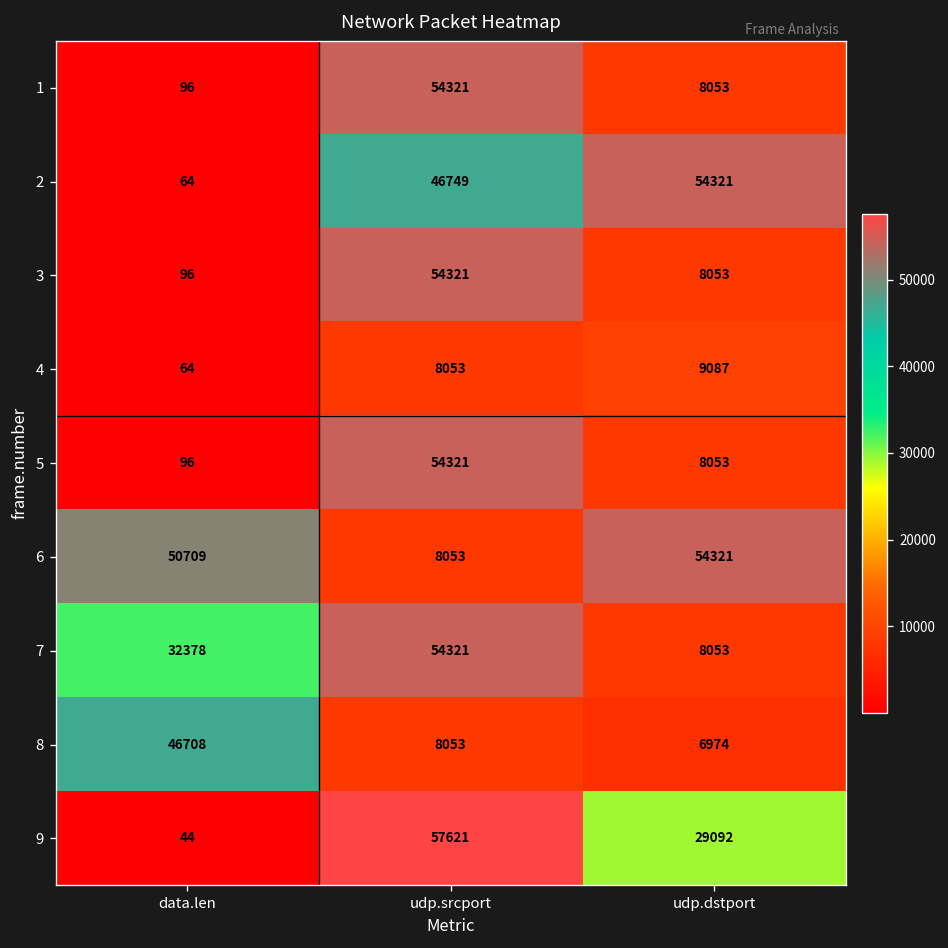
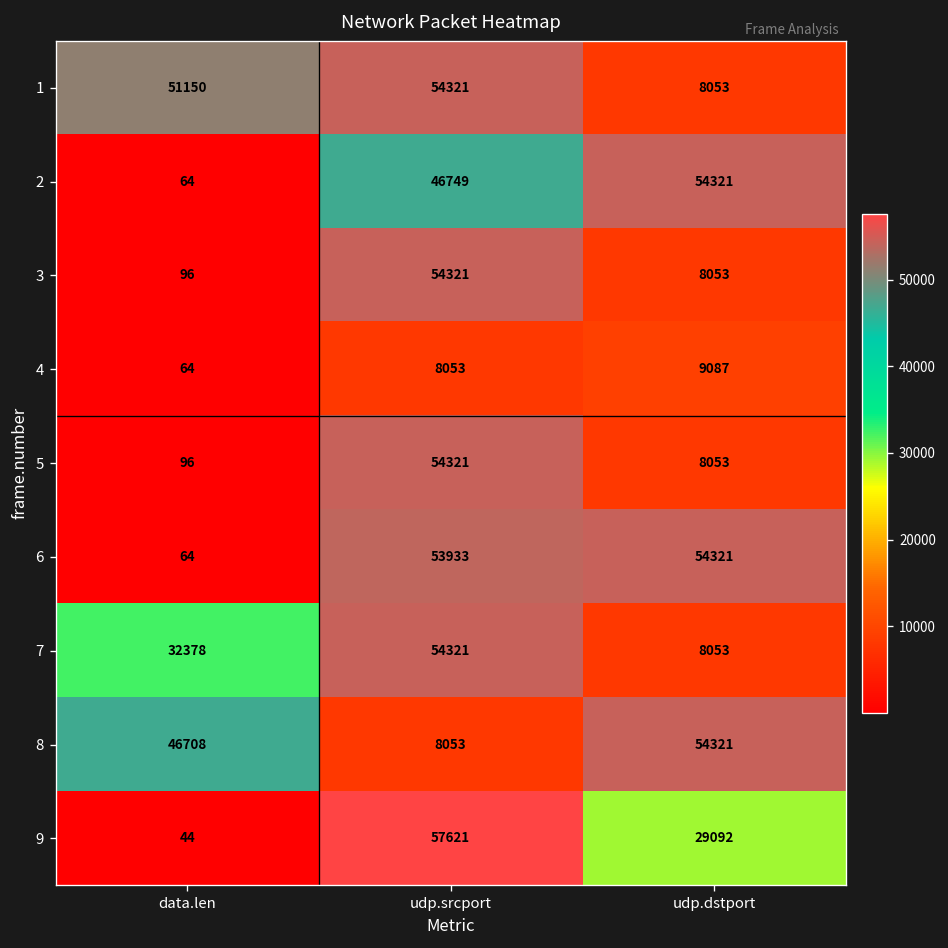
  {
    "1": {
-     "data.len": 96,
+     "data.len": 51150,
      "udp.srcport": 54321,
      "udp.dstport": 8053
    },
    "2": {
      "data.len": 64,
      "udp.srcport": 46749,
      "udp.dstport": 54321
    },
    "3": {
      "data.len": 96,
      "udp.srcport": 54321,
      "udp.dstport": 8053
    },
    "4": {
      "data.len": 64,
      "udp.srcport": 8053,
      "udp.dstport": 9087
    },
    "5": {
      "data.len": 96,
      "udp.srcport": 54321,
      "udp.dstport": 8053
    },
    "6": {
-     "data.len": 50709,
-     "udp.srcport": 8053,
+     "data.len": 64,
+     "udp.srcport": 53933,
      "udp.dstport": 54321
    },
    "7": {
      "data.len": 32378,
      "udp.srcport": 54321,
      "udp.dstport": 8053
    },
    "8": {
      "data.len": 46708,
      "udp.srcport": 8053,
-     "udp.dstport": 6974
+     "udp.dstport": 54321
    },
    "9": {
      "data.len": 44,
      "udp.srcport": 57621,
      "udp.dstport": 29092
    }
  }
